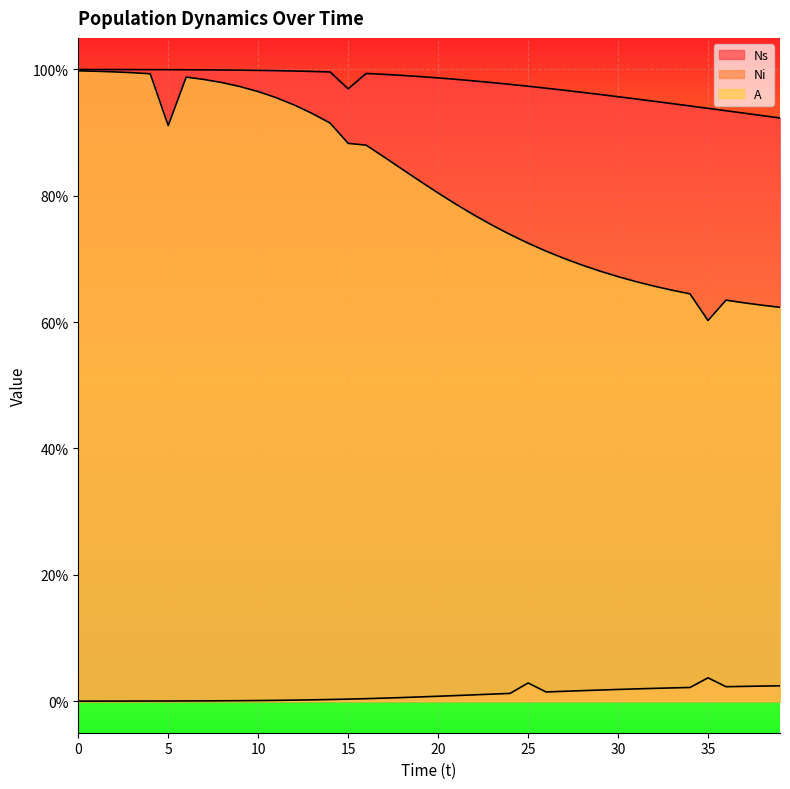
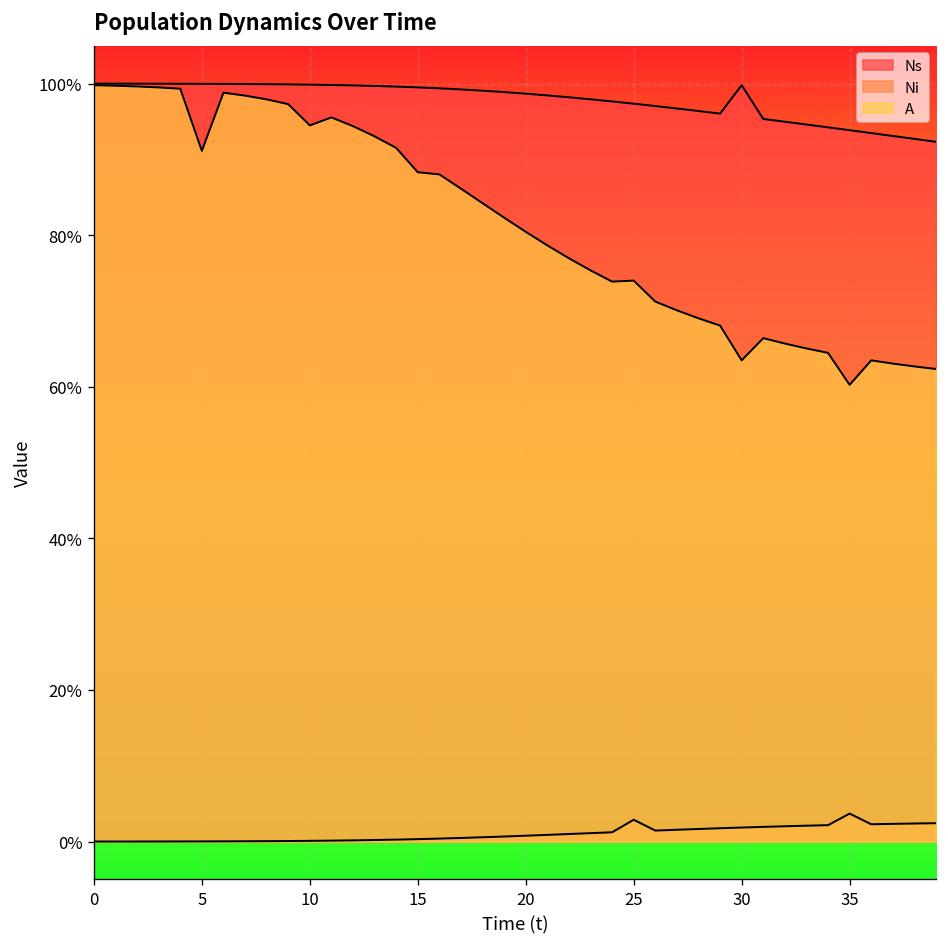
  {
    "Ns": {
      "5": "100%",
      "10": "100%",
-     "15": "97%",
+     "15": "99%",
      "20": "99%",
      "25": "97%",
-     "30": "96%",
+     "30": "100%",
      "35": "94%"
    },
    "Ni": {
      "0": "0%",
      "5": "0%",
      "10": "0%",
      "15": "0%",
      "20": "1%",
      "25": "3%",
      "30": "2%",
      "35": "4%"
    },
    "A": {
      "5": "91%",
-     "10": "96%",
+     "10": "94%",
      "15": "88%",
      "20": "80%",
-     "25": "72%",
-     "30": "67%",
+     "25": "74%",
+     "30": "63%",
      "35": "60%"
    }
  }
